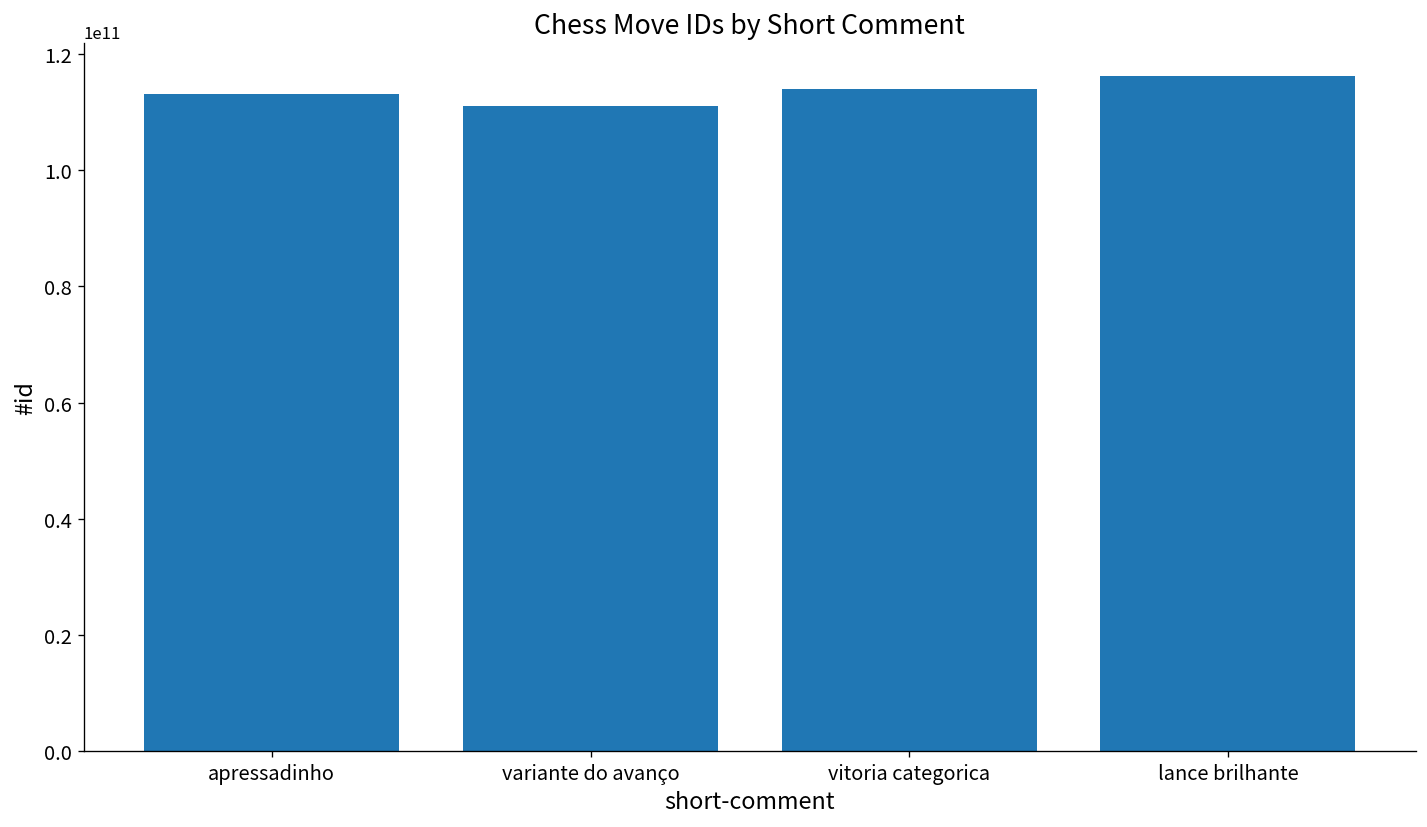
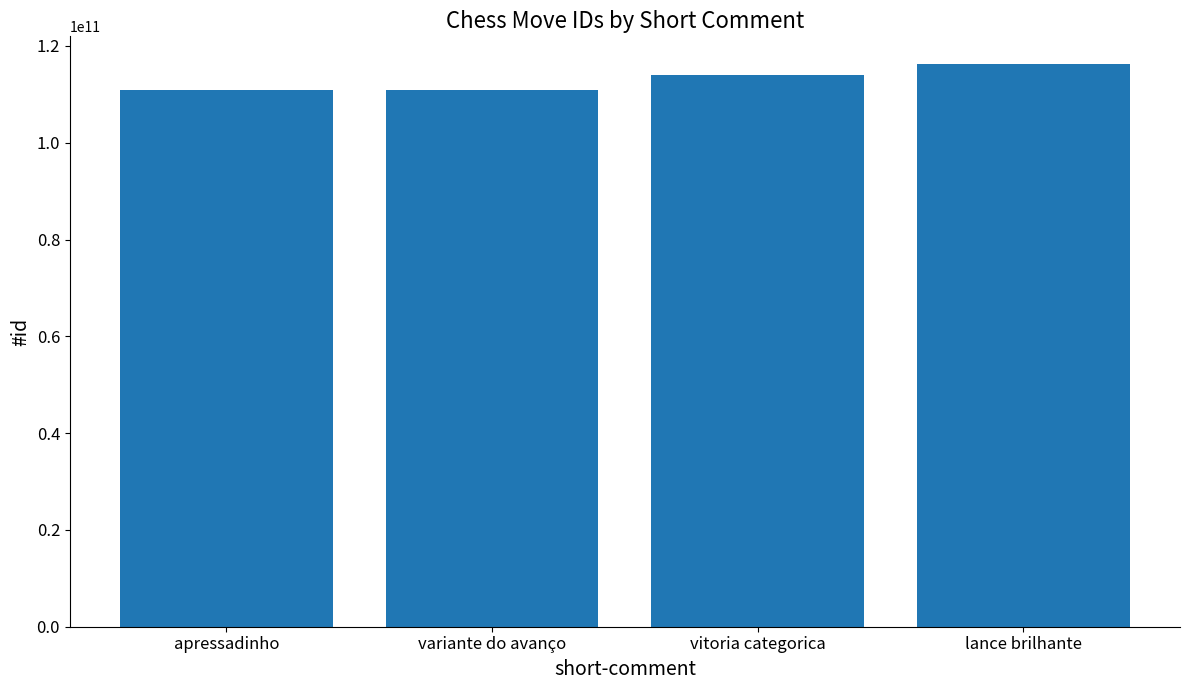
  {
-   "apressadinho": 113000000000,
+   "apressadinho": 111000000000,
    "variante do avanço": 111000000000,
    "vitoria categorica": 114000000000,
    "lance brilhante": 116000000000
  }
